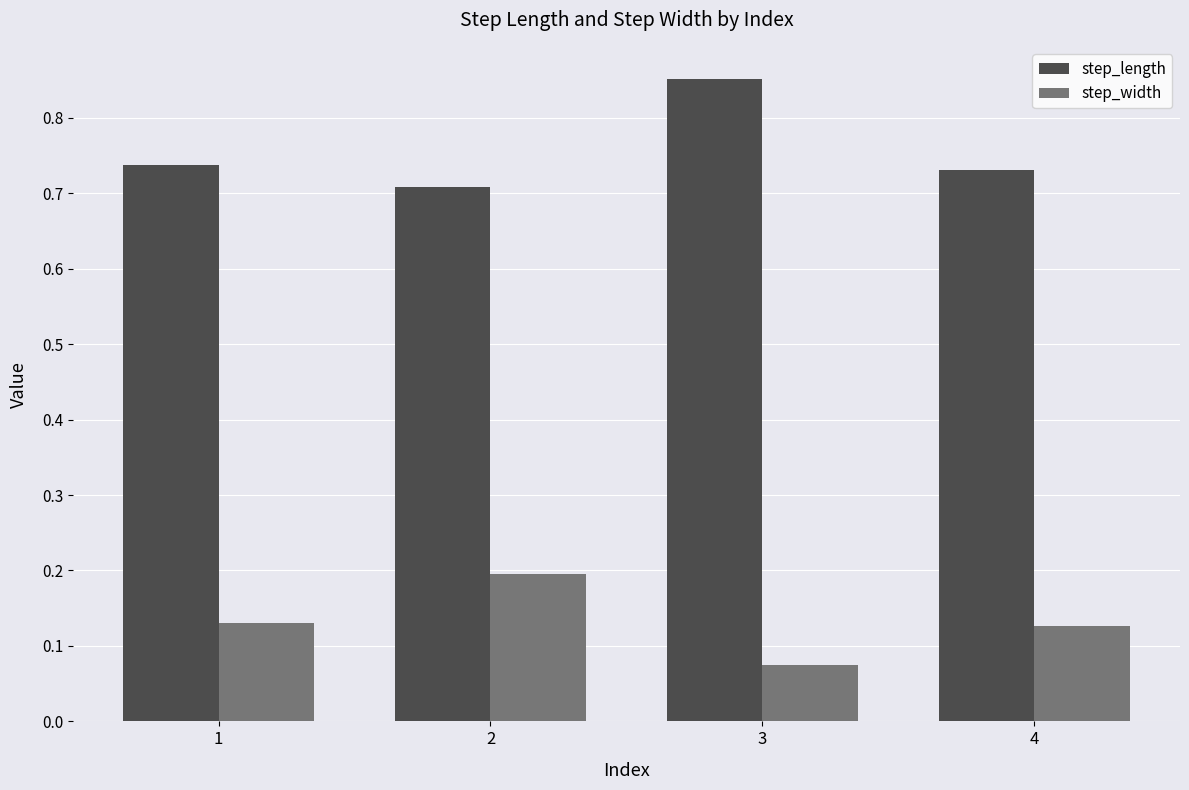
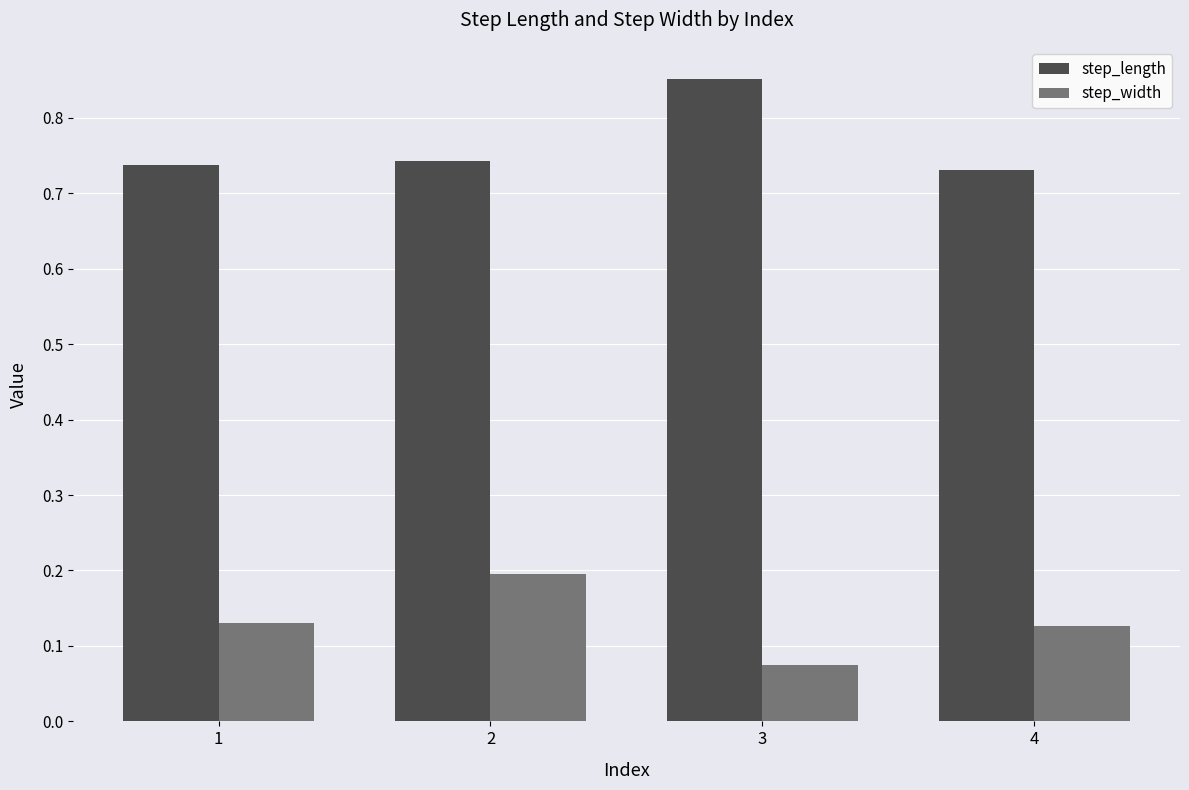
  {
    "step_length": {
      "1": 0.74,
-     "2": 0.71,
+     "2": 0.74,
      "3": 0.85,
      "4": 0.73
    },
    "step_width": {
      "1": 0.13,
      "2": 0.20,
      "3": 0.07,
      "4": 0.13
    }
  }
